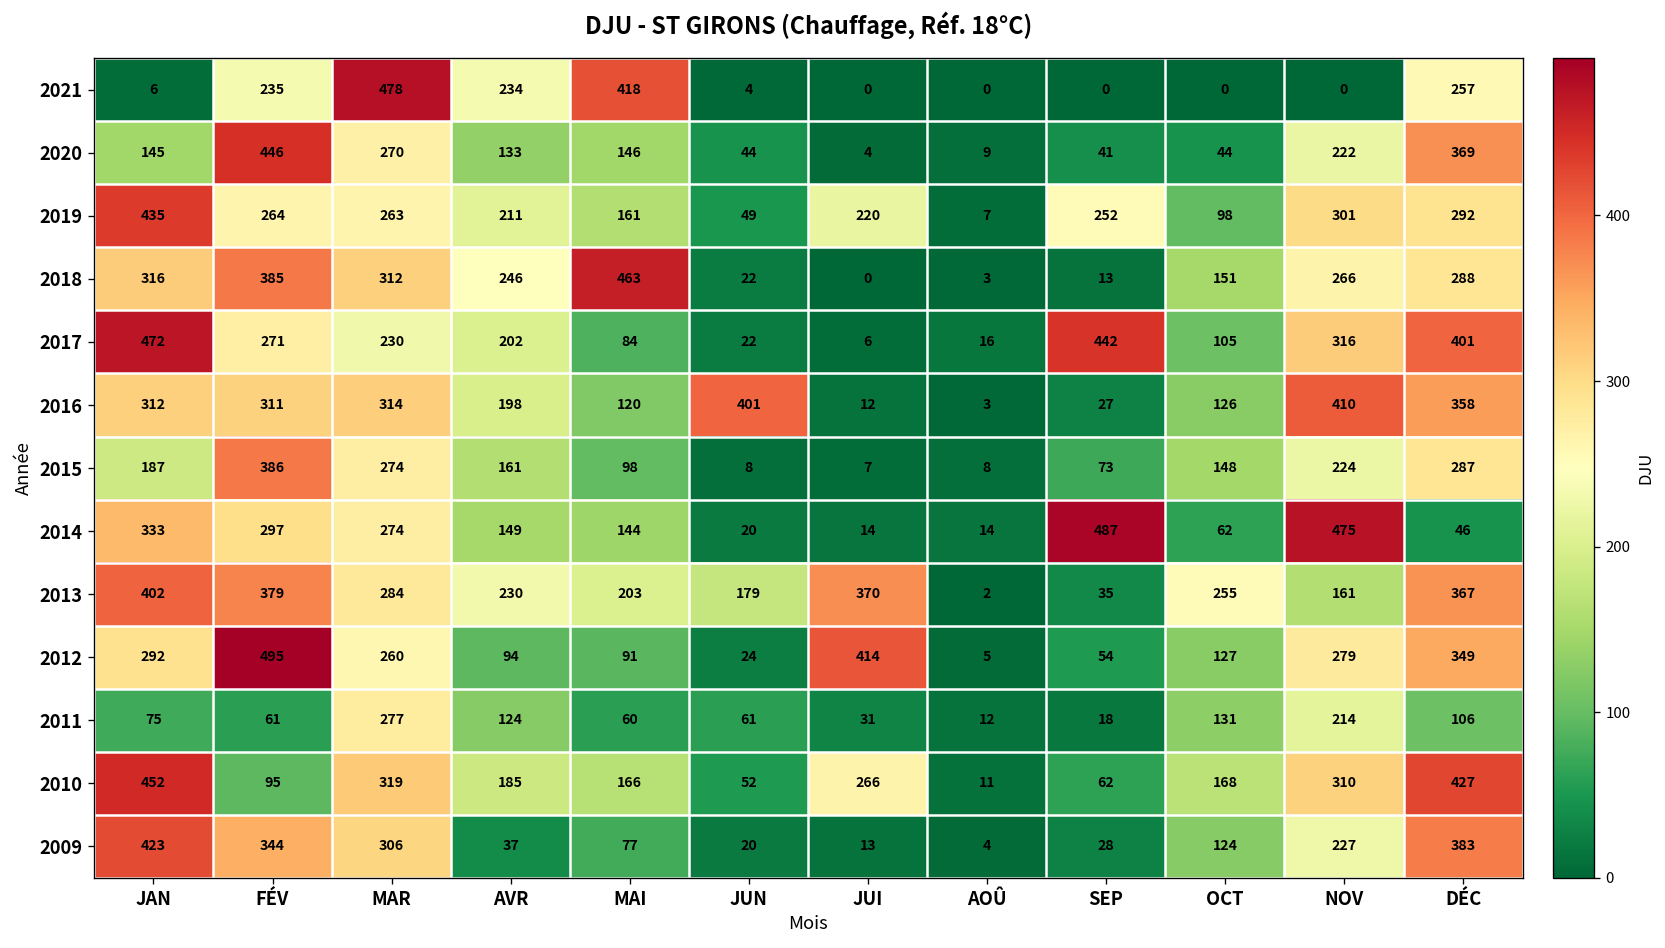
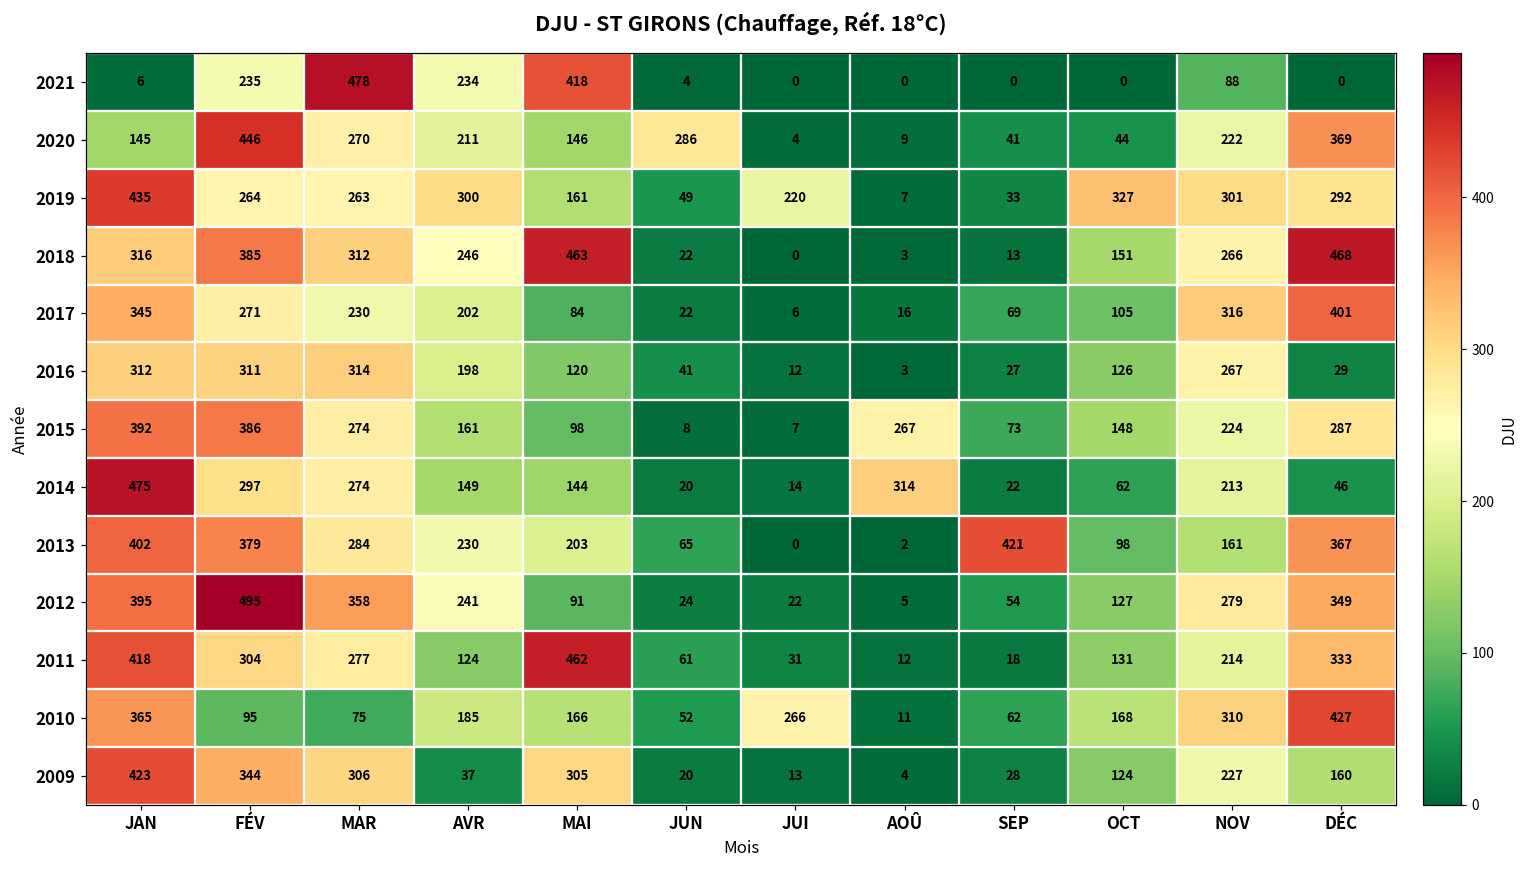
  {
    "2021": {
      "JAN": 6,
      "FÉV": 235,
      "MAR": 478,
      "AVR": 234,
      "MAI": 418,
      "JUN": 4,
      "JUI": 0,
      "AOÛ": 0,
      "SEP": 0,
      "OCT": 0,
-     "NOV": 0,
-     "DÉC": 257
+     "NOV": 88,
+     "DÉC": 0
    },
    "2020": {
      "JAN": 145,
      "FÉV": 446,
      "MAR": 270,
-     "AVR": 133,
+     "AVR": 211,
      "MAI": 146,
-     "JUN": 44,
+     "JUN": 286,
      "JUI": 4,
      "AOÛ": 9,
      "SEP": 41,
      "OCT": 44,
      "NOV": 222,
      "DÉC": 369
    },
    "2019": {
      "JAN": 435,
      "FÉV": 264,
      "MAR": 263,
-     "AVR": 211,
+     "AVR": 300,
      "MAI": 161,
      "JUN": 49,
      "JUI": 220,
      "AOÛ": 7,
-     "SEP": 252,
-     "OCT": 98,
+     "SEP": 33,
+     "OCT": 327,
      "NOV": 301,
      "DÉC": 292
    },
    "2018": {
      "JAN": 316,
      "FÉV": 385,
      "MAR": 312,
      "AVR": 246,
      "MAI": 463,
      "JUN": 22,
      "JUI": 0,
      "AOÛ": 3,
      "SEP": 13,
      "OCT": 151,
      "NOV": 266,
-     "DÉC": 288
+     "DÉC": 468
    },
    "2017": {
-     "JAN": 472,
+     "JAN": 345,
      "FÉV": 271,
      "MAR": 230,
      "AVR": 202,
      "MAI": 84,
      "JUN": 22,
      "JUI": 6,
      "AOÛ": 16,
-     "SEP": 442,
+     "SEP": 69,
      "OCT": 105,
      "NOV": 316,
      "DÉC": 401
    },
    "2016": {
      "JAN": 312,
      "FÉV": 311,
      "MAR": 314,
      "AVR": 198,
      "MAI": 120,
-     "JUN": 401,
+     "JUN": 41,
      "JUI": 12,
      "AOÛ": 3,
      "SEP": 27,
      "OCT": 126,
-     "NOV": 410,
-     "DÉC": 358
+     "NOV": 267,
+     "DÉC": 29
    },
    "2015": {
-     "JAN": 187,
+     "JAN": 392,
      "FÉV": 386,
      "MAR": 274,
      "AVR": 161,
      "MAI": 98,
      "JUN": 8,
      "JUI": 7,
-     "AOÛ": 8,
+     "AOÛ": 267,
      "SEP": 73,
      "OCT": 148,
      "NOV": 224,
      "DÉC": 287
    },
    "2014": {
-     "JAN": 333,
+     "JAN": 475,
      "FÉV": 297,
      "MAR": 274,
      "AVR": 149,
      "MAI": 144,
      "JUN": 20,
      "JUI": 14,
-     "AOÛ": 14,
-     "SEP": 487,
+     "AOÛ": 314,
+     "SEP": 22,
      "OCT": 62,
-     "NOV": 475,
+     "NOV": 213,
      "DÉC": 46
    },
    "2013": {
      "JAN": 402,
      "FÉV": 379,
      "MAR": 284,
      "AVR": 230,
      "MAI": 203,
-     "JUN": 179,
-     "JUI": 370,
+     "JUN": 65,
+     "JUI": 0,
      "AOÛ": 2,
-     "SEP": 35,
-     "OCT": 255,
+     "SEP": 421,
+     "OCT": 98,
      "NOV": 161,
      "DÉC": 367
    },
    "2012": {
-     "JAN": 292,
+     "JAN": 395,
      "FÉV": 495,
-     "MAR": 260,
-     "AVR": 94,
+     "MAR": 358,
+     "AVR": 241,
      "MAI": 91,
      "JUN": 24,
-     "JUI": 414,
+     "JUI": 22,
      "AOÛ": 5,
      "SEP": 54,
      "OCT": 127,
      "NOV": 279,
      "DÉC": 349
    },
    "2011": {
-     "JAN": 75,
-     "FÉV": 61,
+     "JAN": 418,
+     "FÉV": 304,
      "MAR": 277,
      "AVR": 124,
-     "MAI": 60,
+     "MAI": 462,
      "JUN": 61,
      "JUI": 31,
      "AOÛ": 12,
      "SEP": 18,
      "OCT": 131,
      "NOV": 214,
-     "DÉC": 106
+     "DÉC": 333
    },
    "2010": {
-     "JAN": 452,
+     "JAN": 365,
      "FÉV": 95,
-     "MAR": 319,
+     "MAR": 75,
      "AVR": 185,
      "MAI": 166,
      "JUN": 52,
      "JUI": 266,
      "AOÛ": 11,
      "SEP": 62,
      "OCT": 168,
      "NOV": 310,
      "DÉC": 427
    },
    "2009": {
      "JAN": 423,
      "FÉV": 344,
      "MAR": 306,
      "AVR": 37,
-     "MAI": 77,
+     "MAI": 305,
      "JUN": 20,
      "JUI": 13,
      "AOÛ": 4,
      "SEP": 28,
      "OCT": 124,
      "NOV": 227,
-     "DÉC": 383
+     "DÉC": 160
    }
  }
